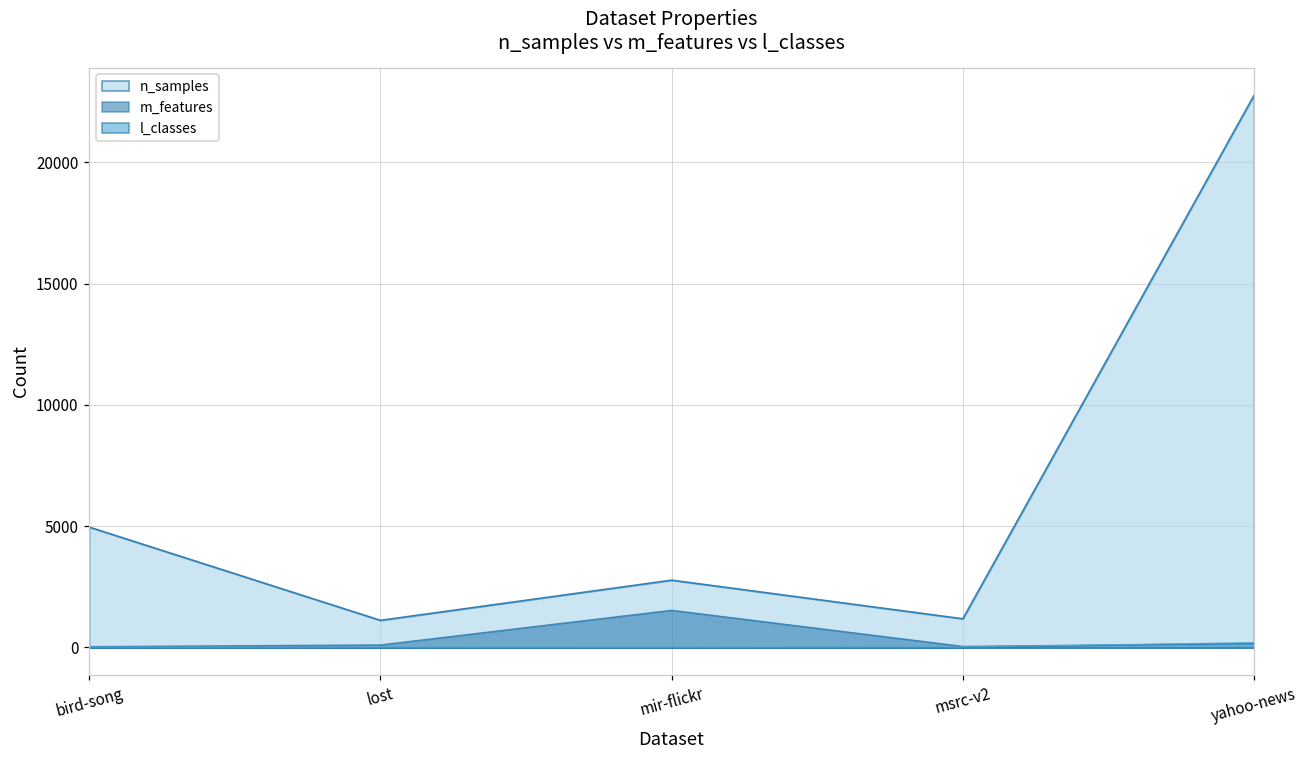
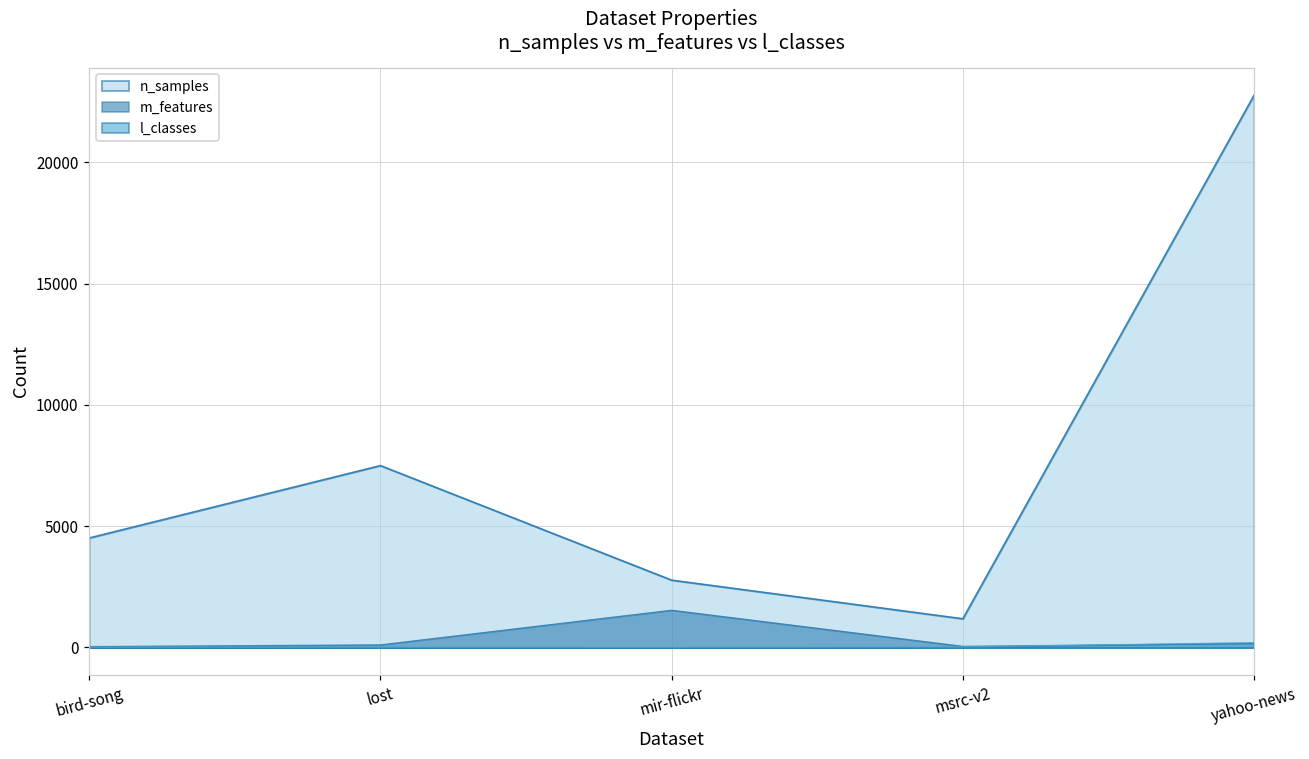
  {
    "n_samples": {
-     "bird-song": 5000,
-     "lost": 1100,
+     "bird-song": 4500,
+     "lost": 7500,
      "mir-flickr": 2800,
      "msrc-v2": 1200,
      "yahoo-news": 22800
    }
  }
